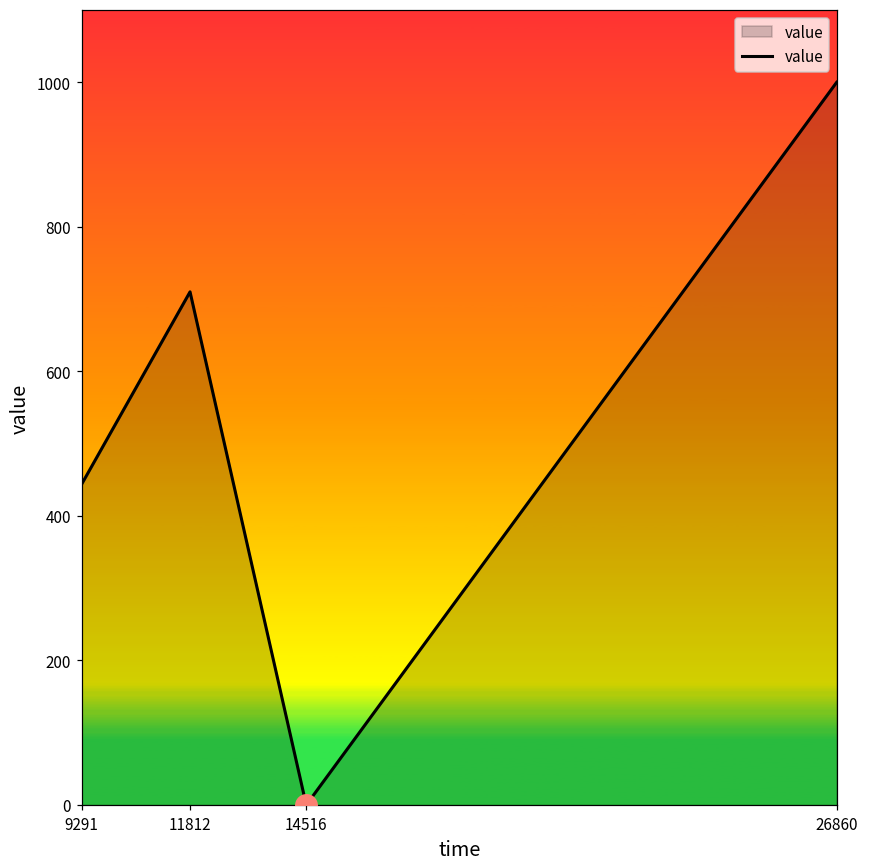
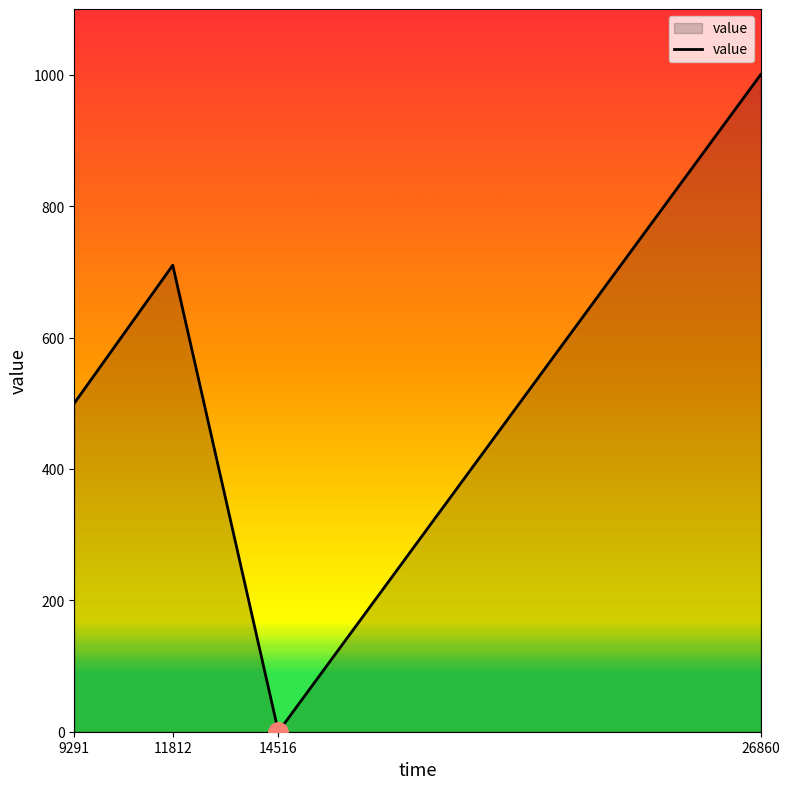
  {
    "value": {
-     "9291": 440,
+     "9291": 500,
      "11812": 710,
      "26860": 1000
    }
  }
